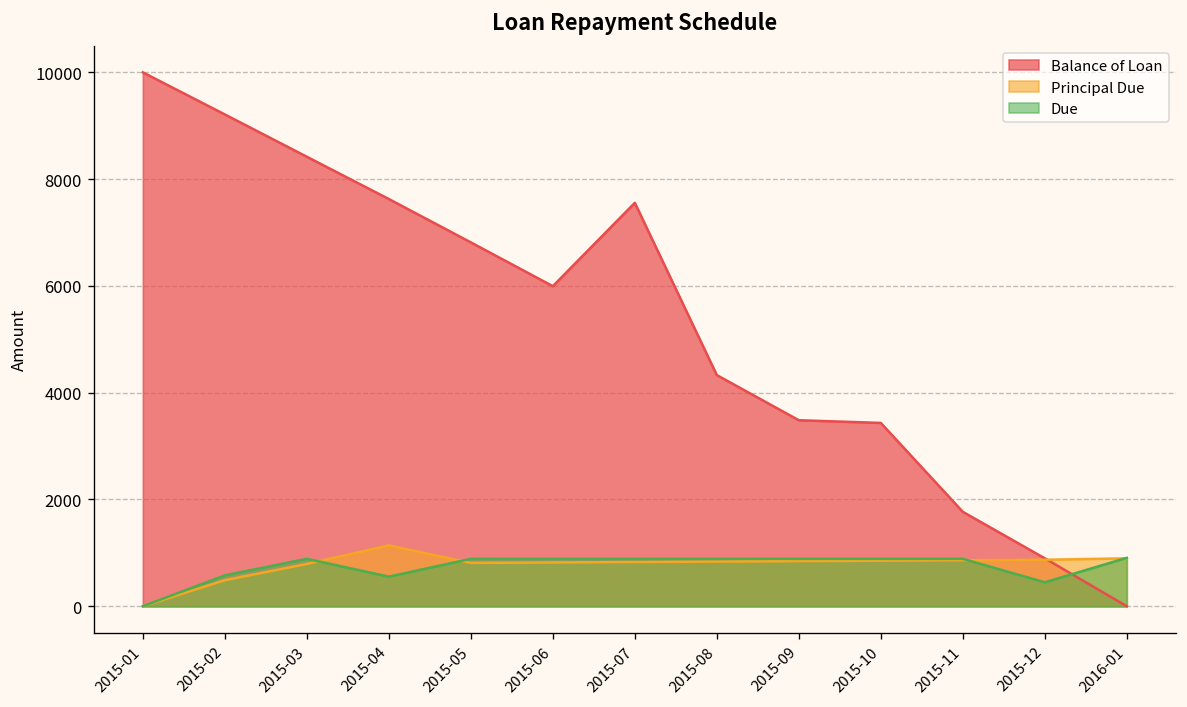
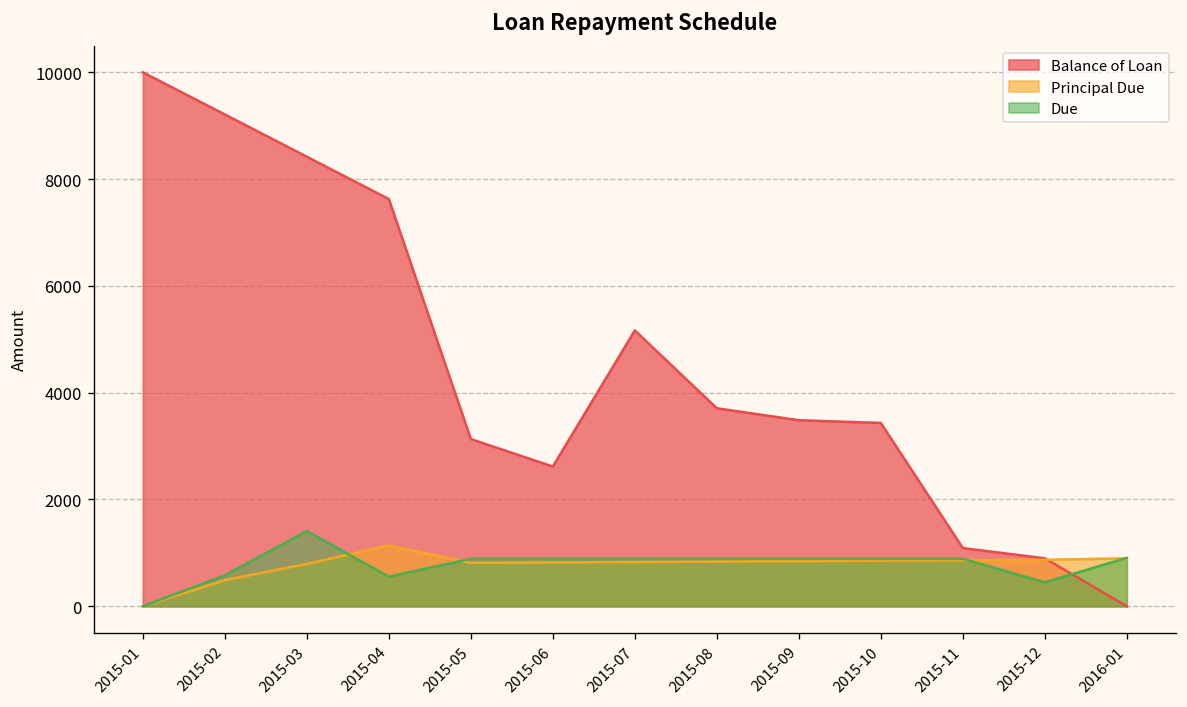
  {
    "Balance of Loan": {
      "2015-01": 10000,
      "2015-02": 9200,
      "2015-03": 8400,
      "2015-04": 7600,
-     "2015-05": 6800,
-     "2015-06": 6000,
-     "2015-07": 7600,
-     "2015-08": 4300,
+     "2015-05": 3100,
+     "2015-06": 2600,
+     "2015-07": 5200,
+     "2015-08": 3700,
      "2015-09": 3500,
      "2015-10": 3400,
-     "2015-11": 1800,
+     "2015-11": 1100,
      "2016-01": 0
    },
    "Principal Due": {
      "2015-02": 500,
      "2015-03": 800,
      "2015-04": 1100,
      "2015-05": 800,
      "2015-06": 800,
      "2015-07": 800
    },
    "Due": {
      "2015-02": 600,
-     "2015-03": 900,
+     "2015-03": 1400,
      "2015-04": 600,
      "2015-05": 900,
      "2015-06": 900,
      "2015-07": 900,
      "2015-12": 400
    }
  }
